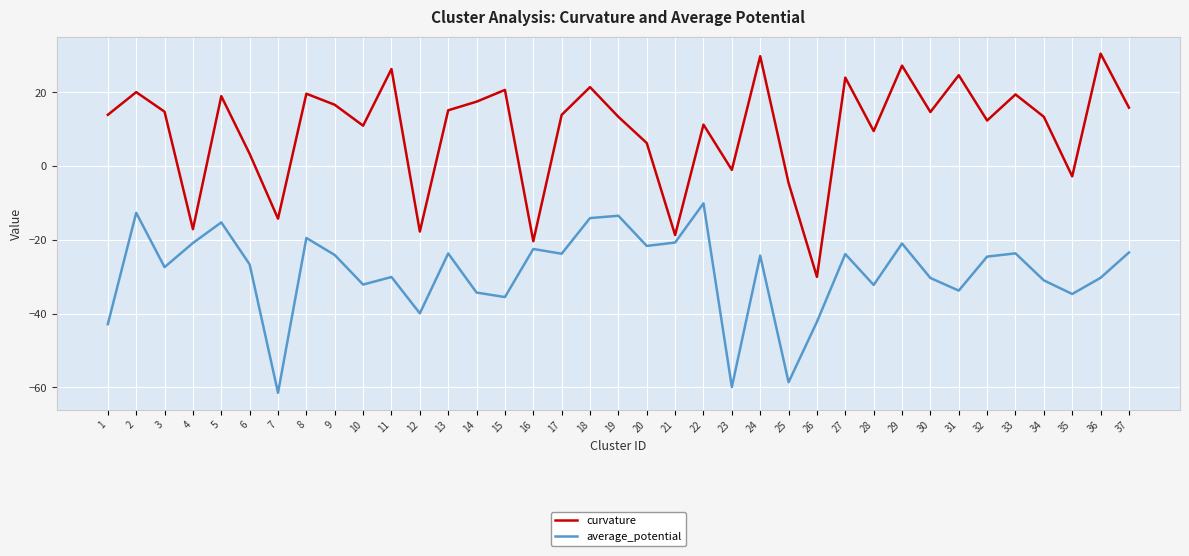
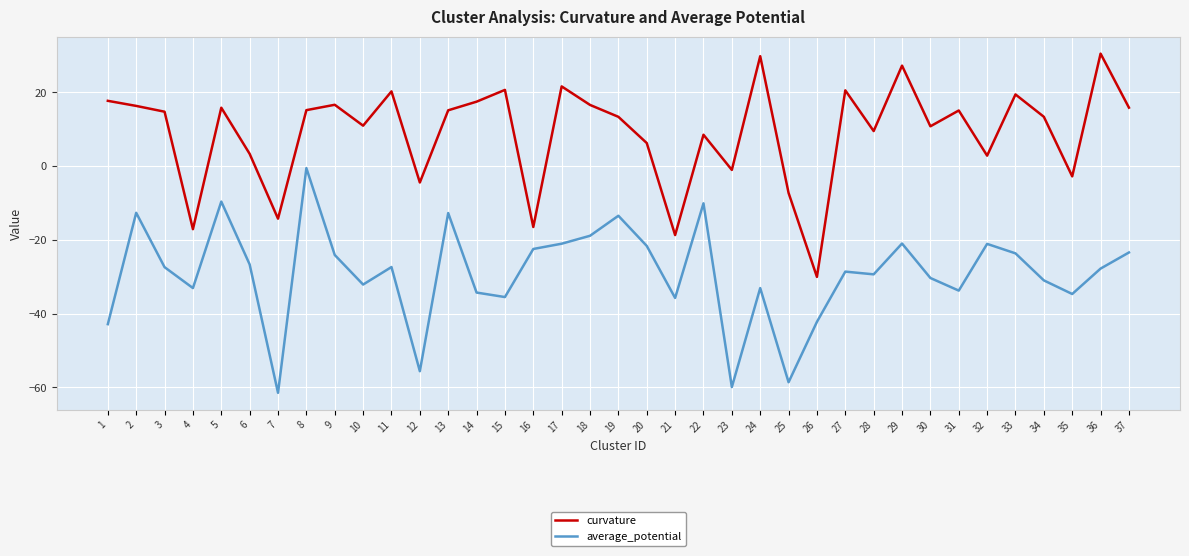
  {
    "curvature": {
-     "1": 14,
-     "2": 20,
+     "1": 18,
+     "2": 16,
      "3": 15,
      "4": -17,
-     "5": 19,
+     "5": 16,
      "6": 3,
      "7": -14,
-     "8": 20,
+     "8": 15,
      "9": 17,
      "10": 11,
-     "11": 26,
-     "12": -18,
+     "11": 20,
+     "12": -4,
      "13": 15,
      "14": 17,
      "15": 21,
-     "16": -20,
-     "17": 14,
-     "18": 21,
+     "16": -17,
+     "17": 22,
+     "18": 17,
      "19": 13,
      "20": 6,
      "21": -19,
-     "22": 11,
+     "22": 9,
      "23": -1,
      "24": 30,
-     "25": -5,
+     "25": -7,
      "26": -30,
-     "27": 24,
+     "27": 21,
      "28": 10,
      "29": 27,
-     "30": 15,
-     "31": 25,
-     "32": 12,
+     "30": 11,
+     "31": 15,
+     "32": 3,
      "33": 19,
      "34": 13,
      "35": -3,
      "36": 31,
      "37": 16
    },
    "average_potential": {
      "1": -43,
      "2": -13,
      "3": -27,
-     "4": -21,
-     "5": -15,
+     "4": -33,
+     "5": -10,
      "6": -27,
      "7": -61,
-     "8": -19,
+     "8": -1,
      "9": -24,
      "10": -32,
-     "11": -30,
-     "12": -40,
-     "13": -24,
+     "11": -27,
+     "12": -56,
+     "13": -13,
      "14": -34,
      "15": -36,
      "16": -22,
-     "17": -24,
-     "18": -14,
+     "17": -21,
+     "18": -19,
      "19": -13,
      "20": -22,
-     "21": -21,
+     "21": -36,
      "22": -10,
      "23": -60,
-     "24": -24,
+     "24": -33,
      "25": -59,
      "26": -42,
-     "27": -24,
-     "28": -32,
+     "27": -29,
+     "28": -29,
      "29": -21,
      "30": -30,
      "31": -34,
-     "32": -25,
+     "32": -21,
      "33": -24,
      "34": -31,
      "35": -35,
-     "36": -30,
+     "36": -28,
      "37": -23
    }
  }
